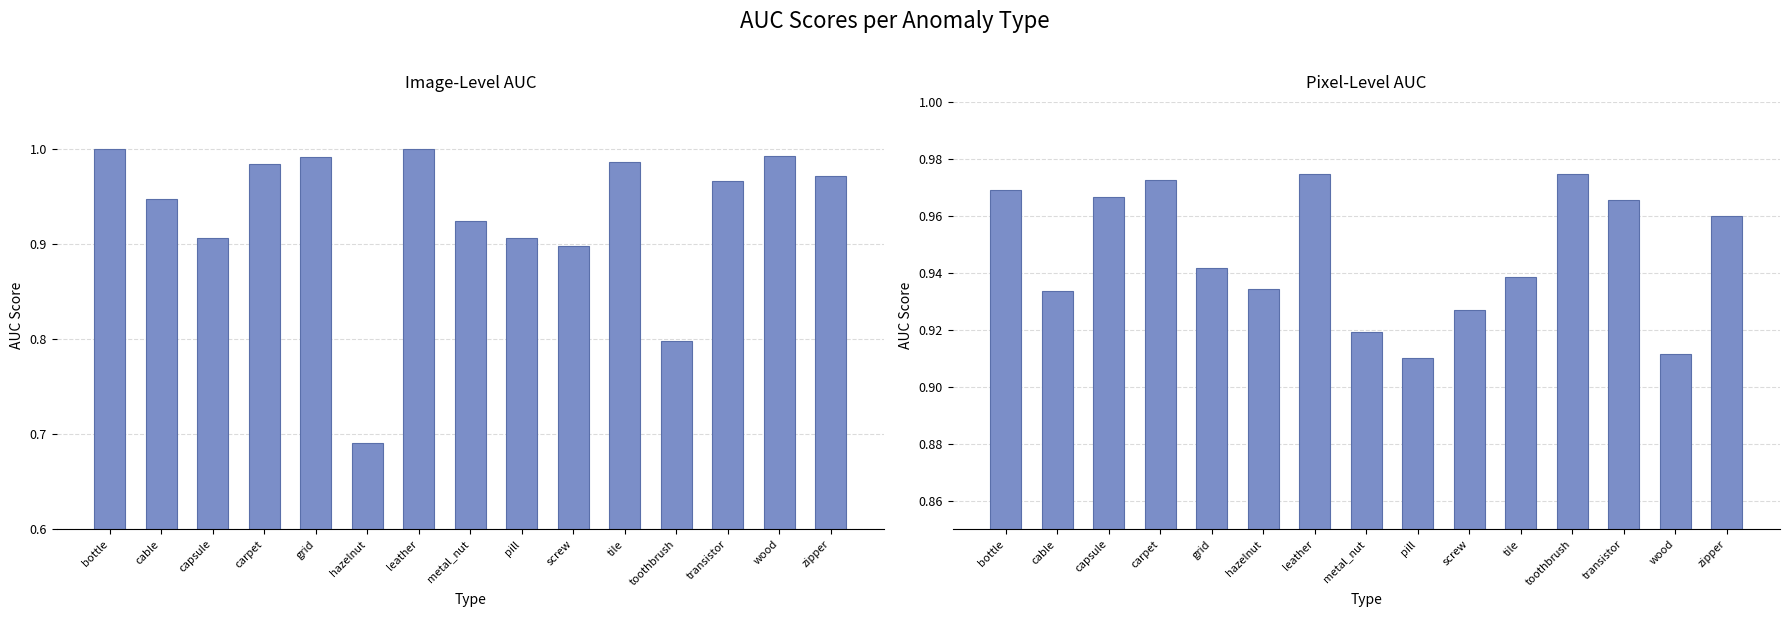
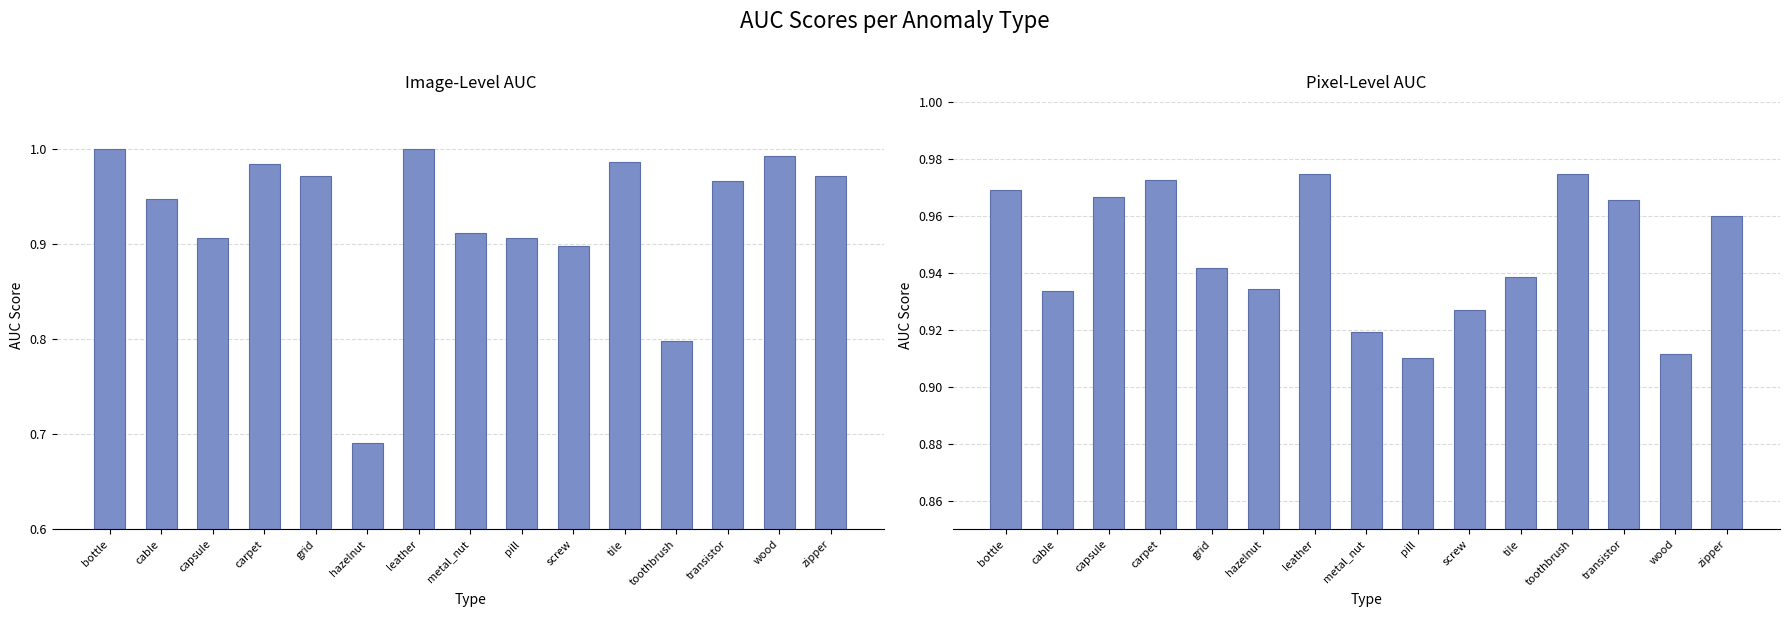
  {
    "Image-Level AUC": {
      "bottle": 1.00,
      "cable": 0.95,
      "capsule": 0.91,
      "carpet": 0.98,
-     "grid": 0.99,
+     "grid": 0.97,
      "hazelnut": 0.69,
      "leather": 1.00,
-     "metal_nut": 0.92,
+     "metal_nut": 0.91,
      "pill": 0.91,
      "screw": 0.90,
      "tile": 0.99,
      "toothbrush": 0.80,
      "transistor": 0.97,
      "wood": 0.99,
      "zipper": 0.97
    },
    "Pixel-Level AUC": {
      "bottle": 0.969,
      "cable": 0.934,
      "capsule": 0.967,
      "carpet": 0.973,
      "grid": 0.942,
      "hazelnut": 0.934,
      "leather": 0.975,
      "metal_nut": 0.919,
      "pill": 0.910,
      "screw": 0.927,
      "tile": 0.938,
      "toothbrush": 0.975,
      "transistor": 0.965,
      "wood": 0.912,
      "zipper": 0.960
    }
  }
